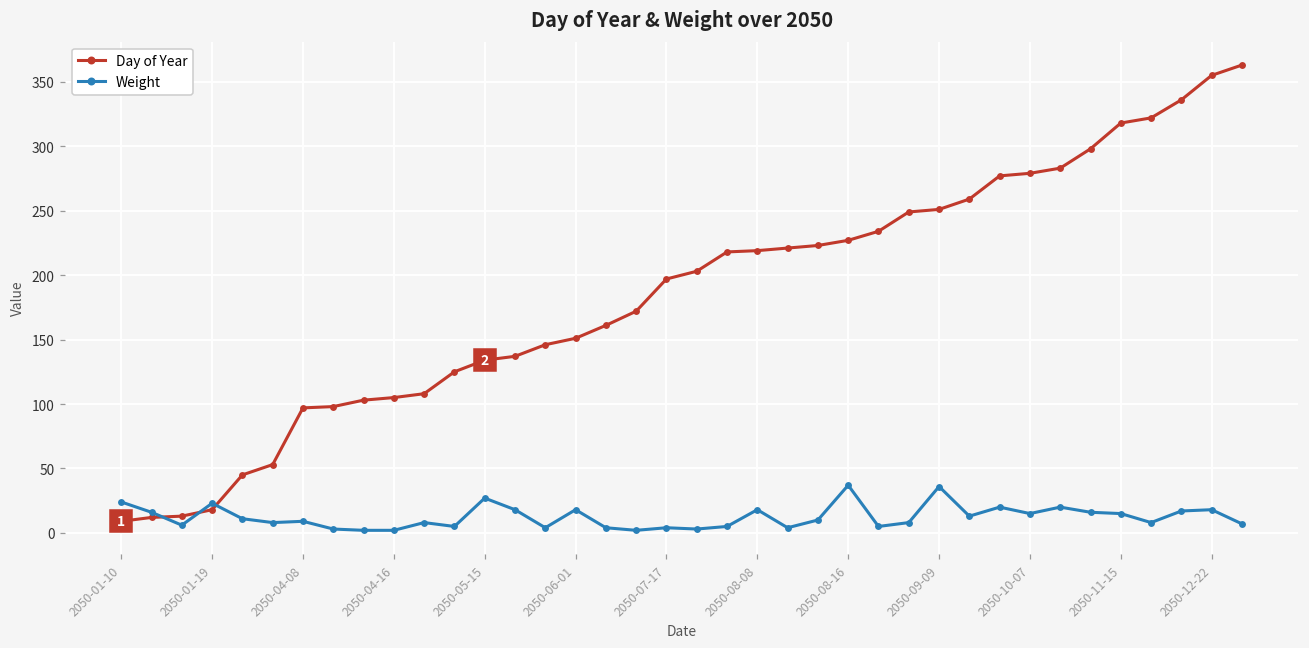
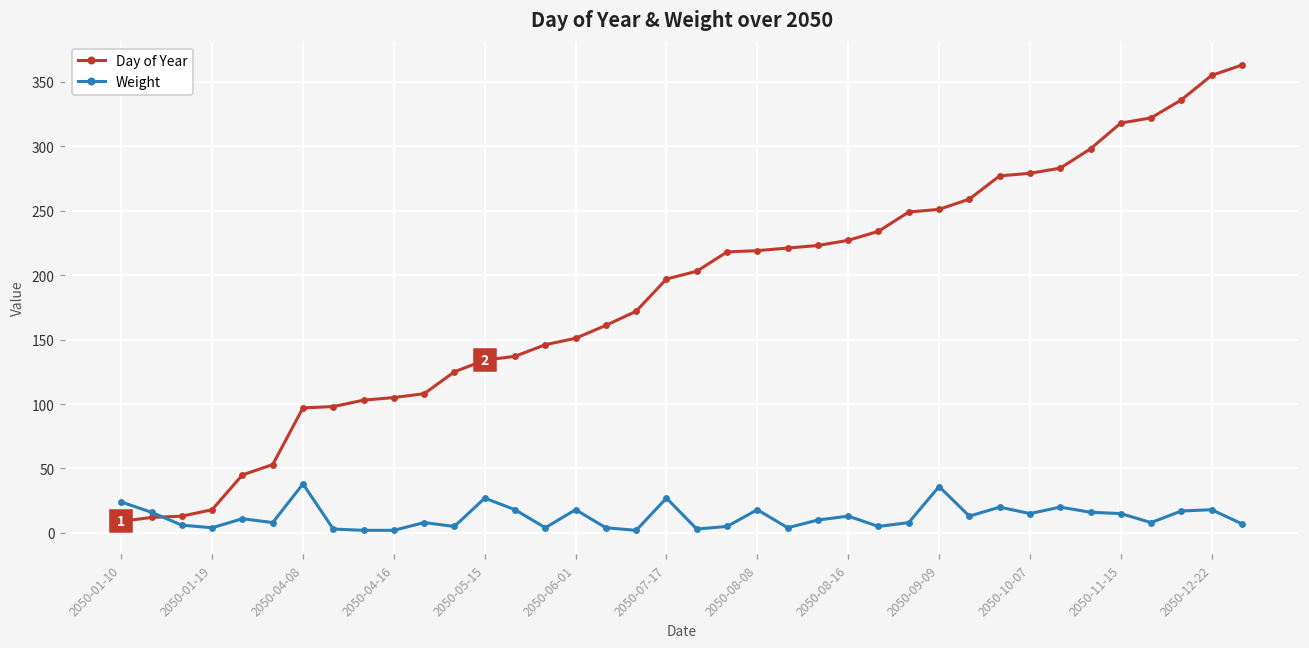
  {
    "Weight": {
      "2050-01-10": 24,
-     "2050-01-19": 23,
-     "2050-04-08": 9,
+     "2050-01-19": 4,
+     "2050-04-08": 38,
      "2050-04-16": 2,
      "2050-05-15": 27,
      "2050-06-01": 18,
-     "2050-07-17": 4,
+     "2050-07-17": 27,
      "2050-08-08": 18,
-     "2050-08-16": 37,
+     "2050-08-16": 13,
      "2050-09-09": 36,
      "2050-10-07": 15,
      "2050-11-15": 15,
      "2050-12-22": 18
    }
  }
